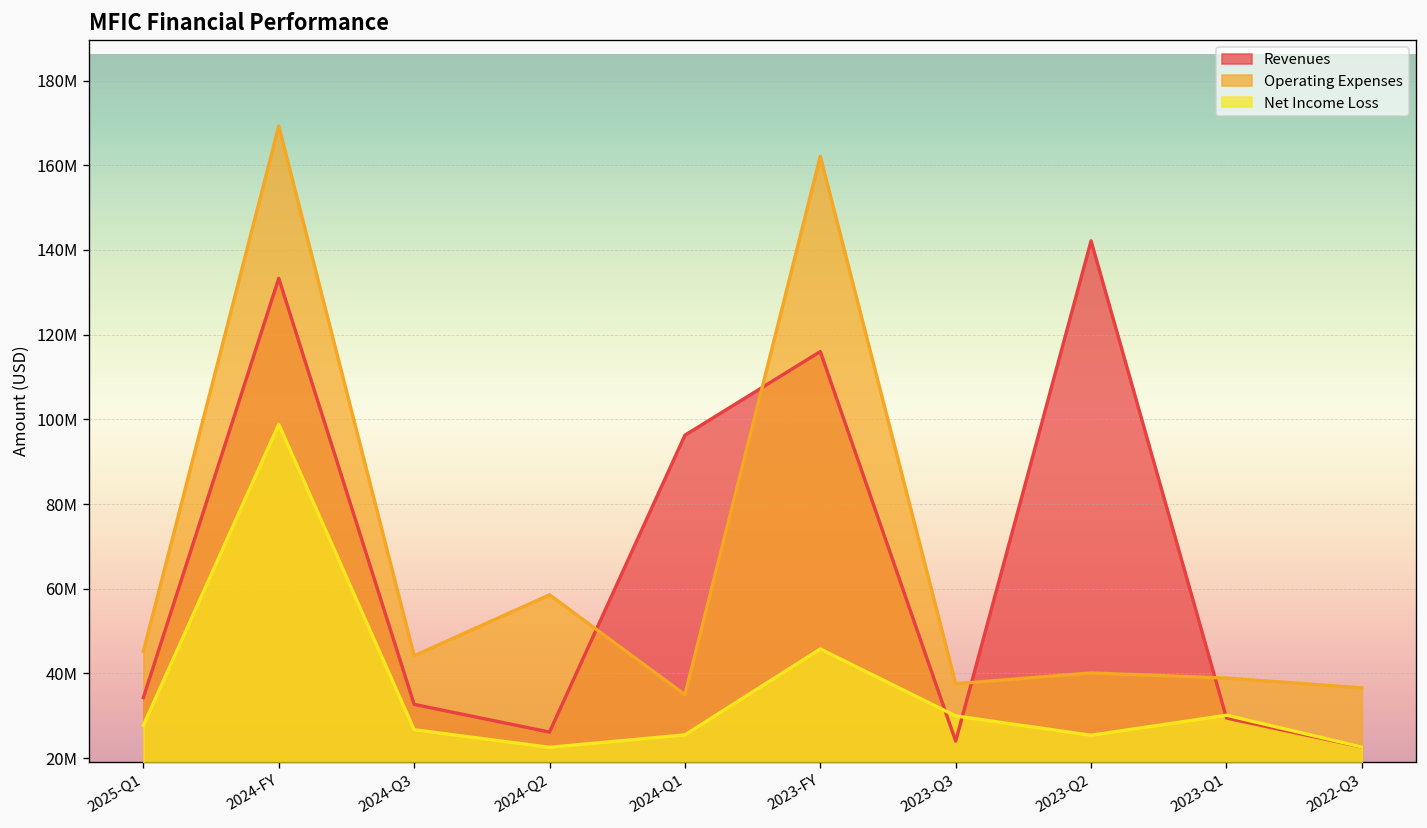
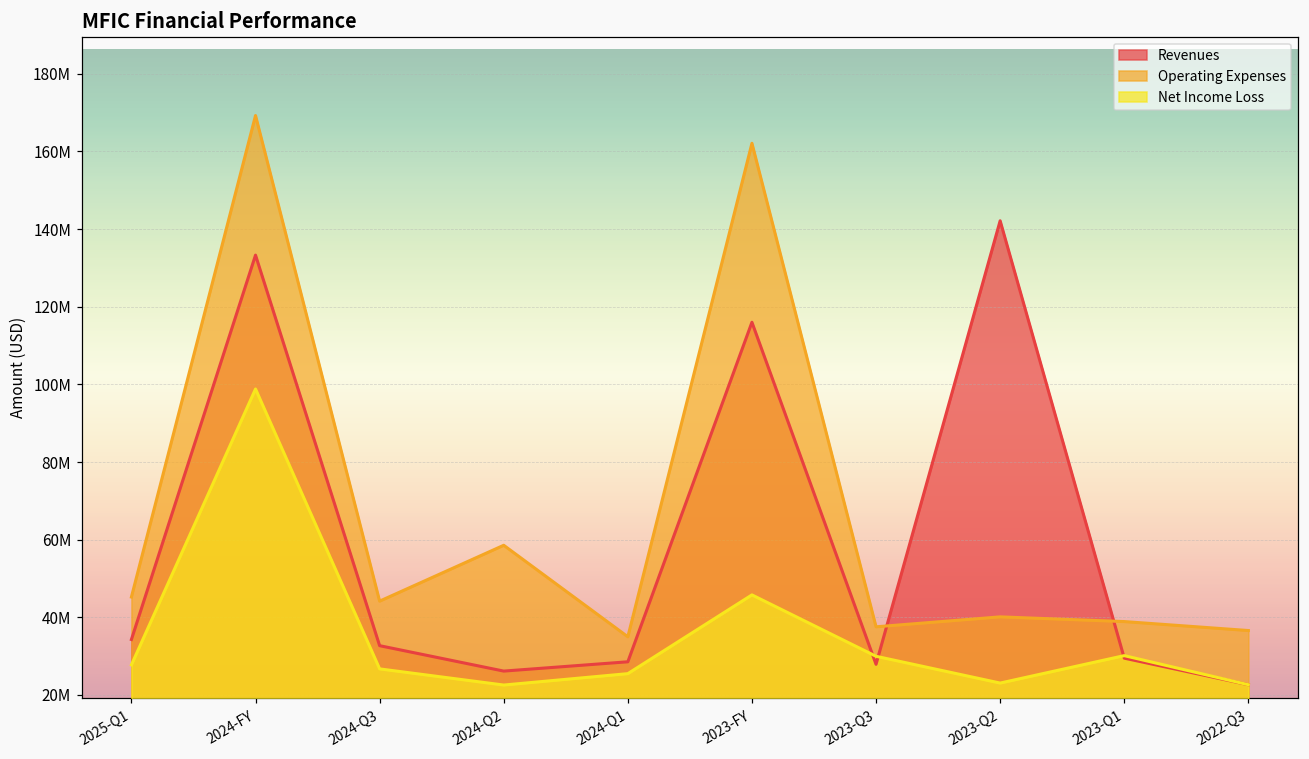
  {
    "Revenues": {
      "2025-Q1": 34000000,
      "2024-FY": 133000000,
      "2024-Q3": 33000000,
      "2024-Q2": 26000000,
-     "2024-Q1": 96000000,
+     "2024-Q1": 29000000,
      "2023-FY": 116000000,
-     "2023-Q3": 24000000,
+     "2023-Q3": 28000000,
      "2023-Q2": 142000000
    },
    "Operating Expenses": {
      "2025-Q1": 45000000,
      "2024-FY": 169000000,
      "2024-Q3": 44000000,
      "2024-Q2": 59000000,
      "2024-Q1": 35000000,
      "2023-FY": 162000000,
      "2023-Q3": 38000000,
      "2023-Q2": 40000000,
      "2023-Q1": 39000000,
      "2022-Q3": 37000000
    },
    "Net Income Loss": {
      "2025-Q1": 28000000,
      "2024-FY": 99000000,
      "2024-Q3": 27000000,
      "2024-Q2": 23000000,
      "2024-Q1": 25000000,
      "2023-FY": 46000000,
      "2023-Q3": 30000000,
-     "2023-Q2": 25000000
+     "2023-Q2": 23000000
    }
  }
